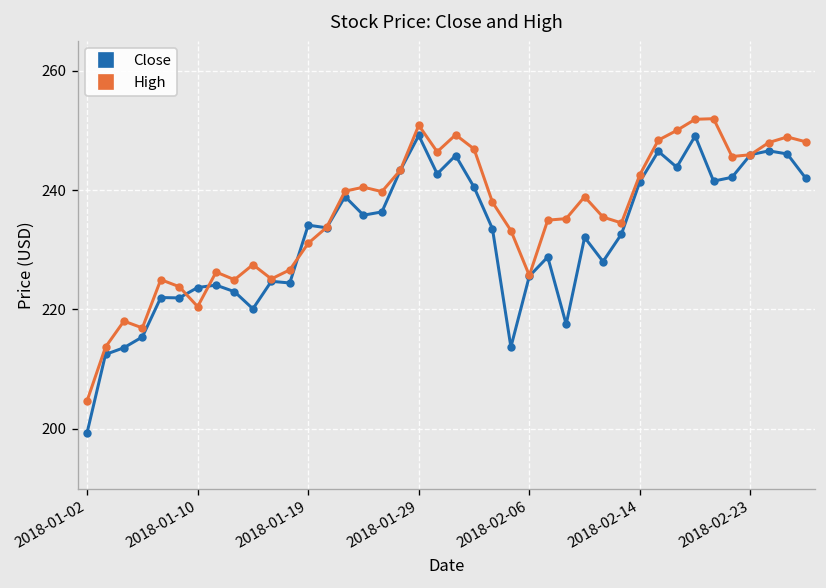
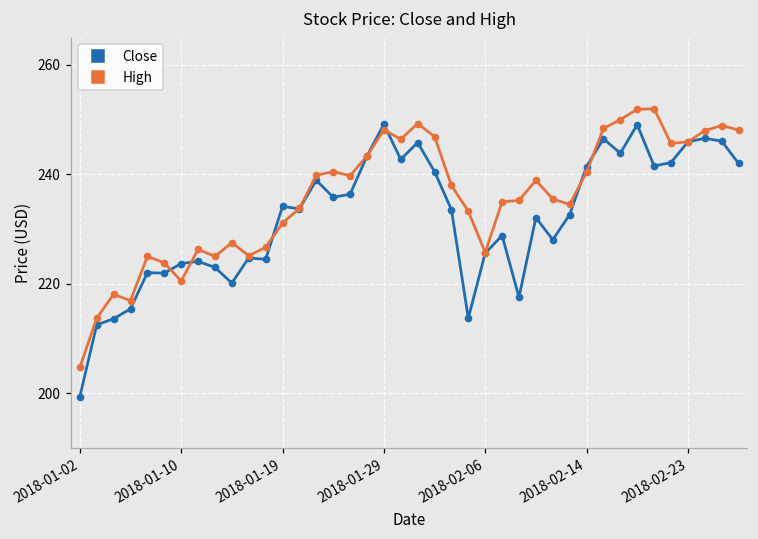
  {
    "Close": {
      "2018-01-02": 199,
      "2018-01-10": 224,
      "2018-01-19": 234,
      "2018-01-29": 249,
      "2018-02-14": 241
    },
    "High": {
      "2018-01-02": 205,
      "2018-01-10": 220,
      "2018-01-19": 231,
-     "2018-01-29": 251,
-     "2018-02-14": 243
+     "2018-01-29": 248,
+     "2018-02-14": 240
    }
  }
